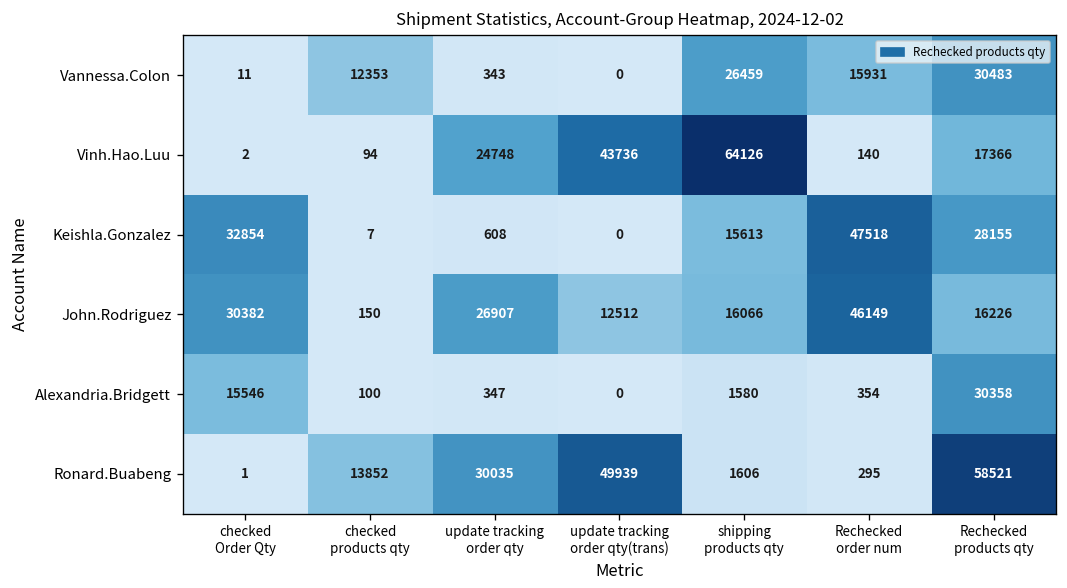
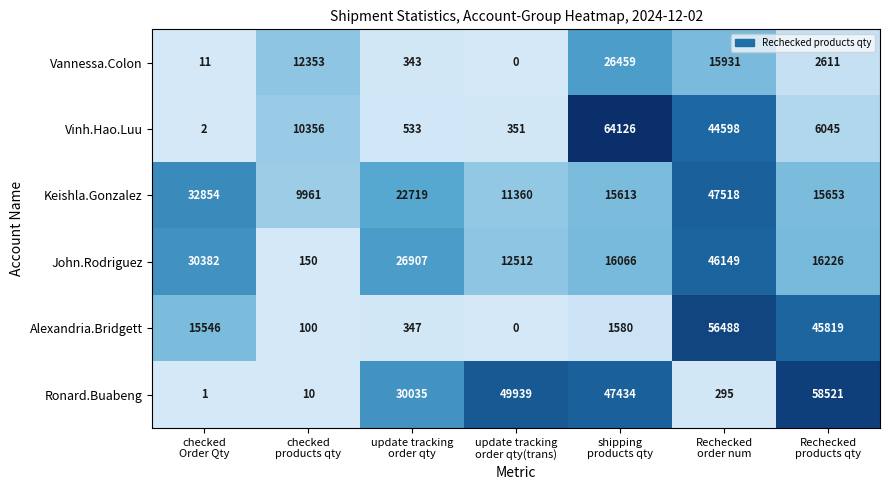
  {
    "Vannessa.Colon": {
      "checked Order Qty": 11,
      "checked products qty": 12353,
      "update tracking order qty": 343,
      "update tracking order qty(trans)": 0,
      "shipping products qty": 26459,
      "Rechecked order num": 15931,
-     "Rechecked products qty": 30483
+     "Rechecked products qty": 2611
    },
    "Vinh.Hao.Luu": {
      "checked Order Qty": 2,
-     "checked products qty": 94,
-     "update tracking order qty": 24748,
-     "update tracking order qty(trans)": 43736,
+     "checked products qty": 10356,
+     "update tracking order qty": 533,
+     "update tracking order qty(trans)": 351,
      "shipping products qty": 64126,
-     "Rechecked order num": 140,
-     "Rechecked products qty": 17366
+     "Rechecked order num": 44598,
+     "Rechecked products qty": 6045
    },
    "Keishla.Gonzalez": {
      "checked Order Qty": 32854,
-     "checked products qty": 7,
-     "update tracking order qty": 608,
-     "update tracking order qty(trans)": 0,
+     "checked products qty": 9961,
+     "update tracking order qty": 22719,
+     "update tracking order qty(trans)": 11360,
      "shipping products qty": 15613,
      "Rechecked order num": 47518,
-     "Rechecked products qty": 28155
+     "Rechecked products qty": 15653
    },
    "John.Rodriguez": {
      "checked Order Qty": 30382,
      "checked products qty": 150,
      "update tracking order qty": 26907,
      "update tracking order qty(trans)": 12512,
      "shipping products qty": 16066,
      "Rechecked order num": 46149,
      "Rechecked products qty": 16226
    },
    "Alexandria.Bridgett": {
      "checked Order Qty": 15546,
      "checked products qty": 100,
      "update tracking order qty": 347,
      "update tracking order qty(trans)": 0,
      "shipping products qty": 1580,
-     "Rechecked order num": 354,
-     "Rechecked products qty": 30358
+     "Rechecked order num": 56488,
+     "Rechecked products qty": 45819
    },
    "Ronard.Buabeng": {
      "checked Order Qty": 1,
-     "checked products qty": 13852,
+     "checked products qty": 10,
      "update tracking order qty": 30035,
      "update tracking order qty(trans)": 49939,
-     "shipping products qty": 1606,
+     "shipping products qty": 47434,
      "Rechecked order num": 295,
      "Rechecked products qty": 58521
    }
  }
